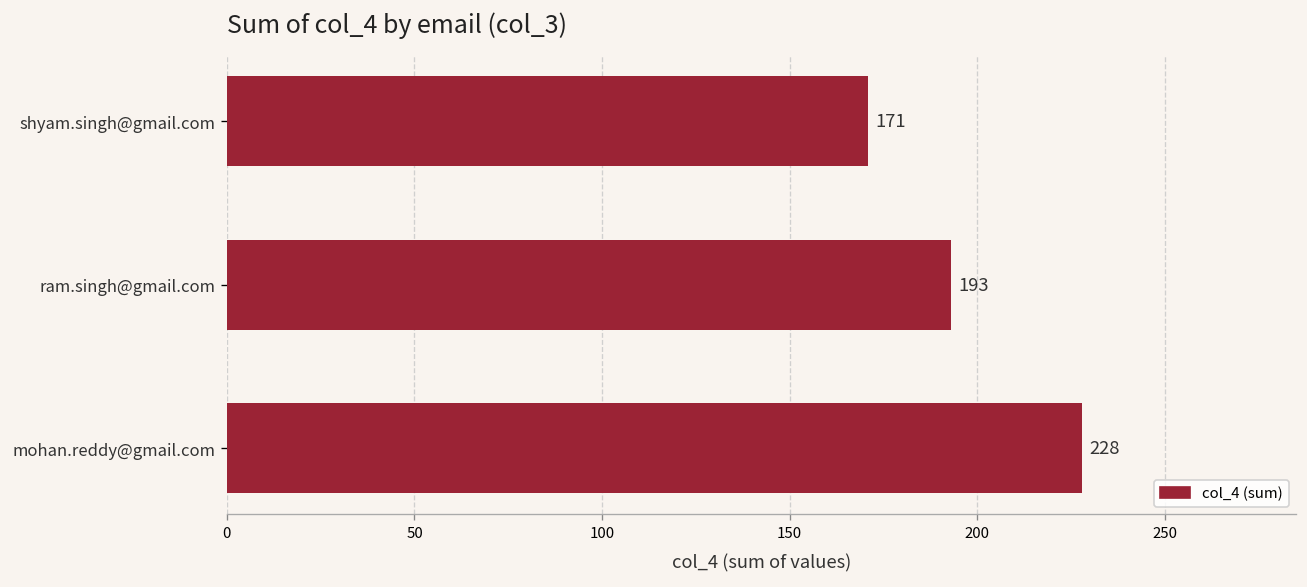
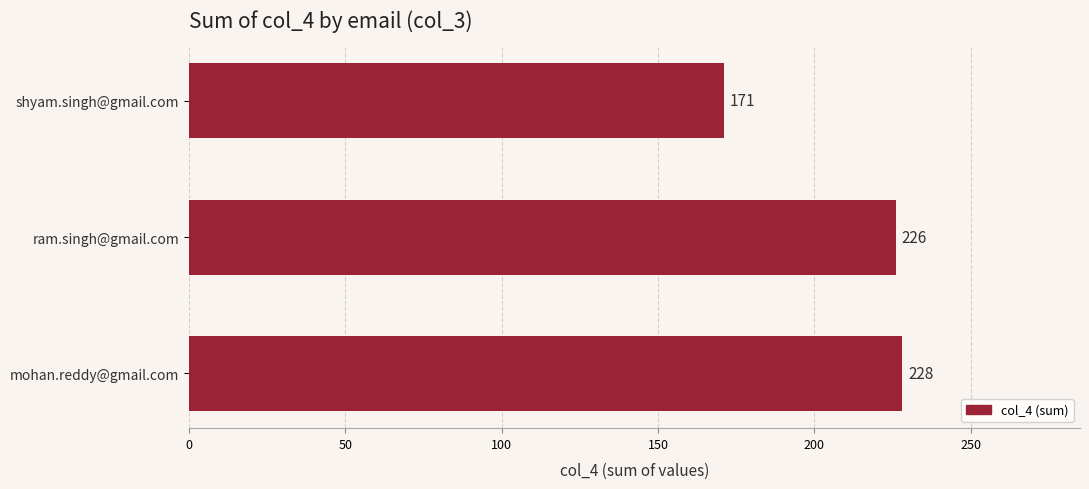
  {
    "shyam.singh@gmail.com": 171,
-   "ram.singh@gmail.com": 193,
+   "ram.singh@gmail.com": 226,
    "mohan.reddy@gmail.com": 228
  }
